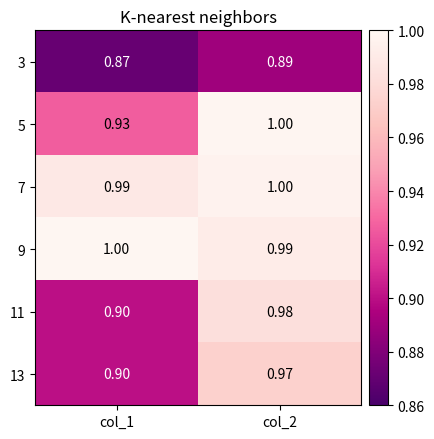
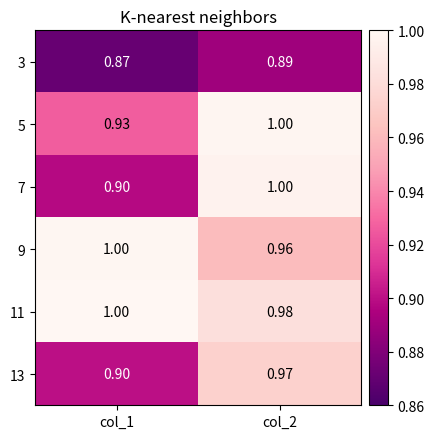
  {
    "3": {
      "col_1": 0.87,
      "col_2": 0.89
    },
    "5": {
      "col_1": 0.93,
      "col_2": 1.00
    },
    "7": {
-     "col_1": 0.99,
+     "col_1": 0.90,
      "col_2": 1.00
    },
    "9": {
      "col_1": 1.00,
-     "col_2": 0.99
+     "col_2": 0.96
    },
    "11": {
-     "col_1": 0.90,
+     "col_1": 1.00,
      "col_2": 0.98
    },
    "13": {
      "col_1": 0.90,
      "col_2": 0.97
    }
  }
